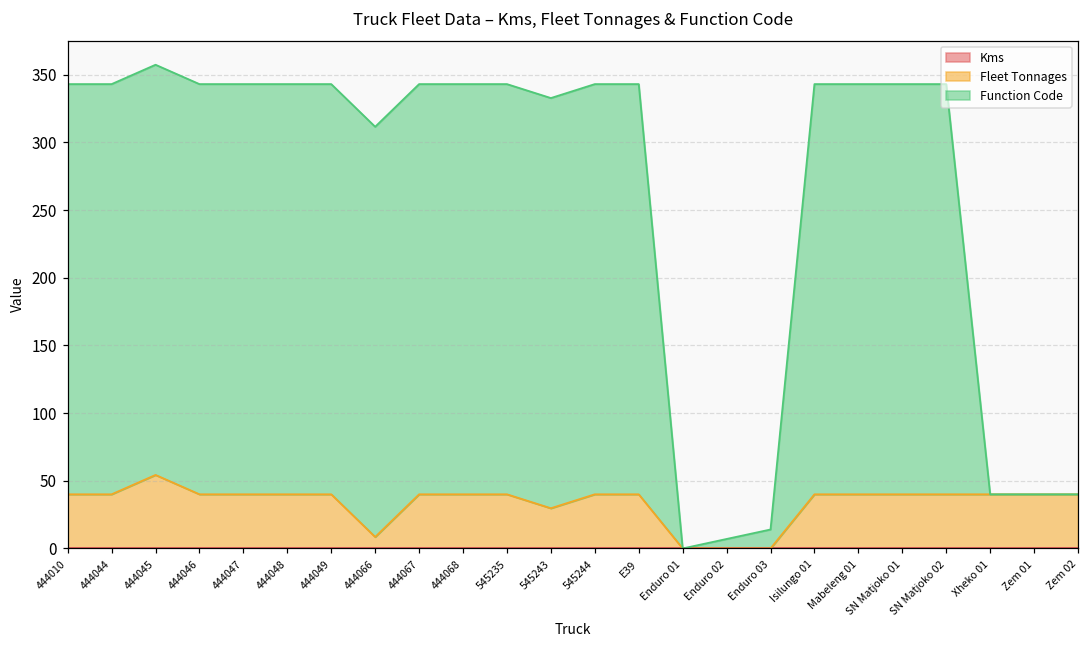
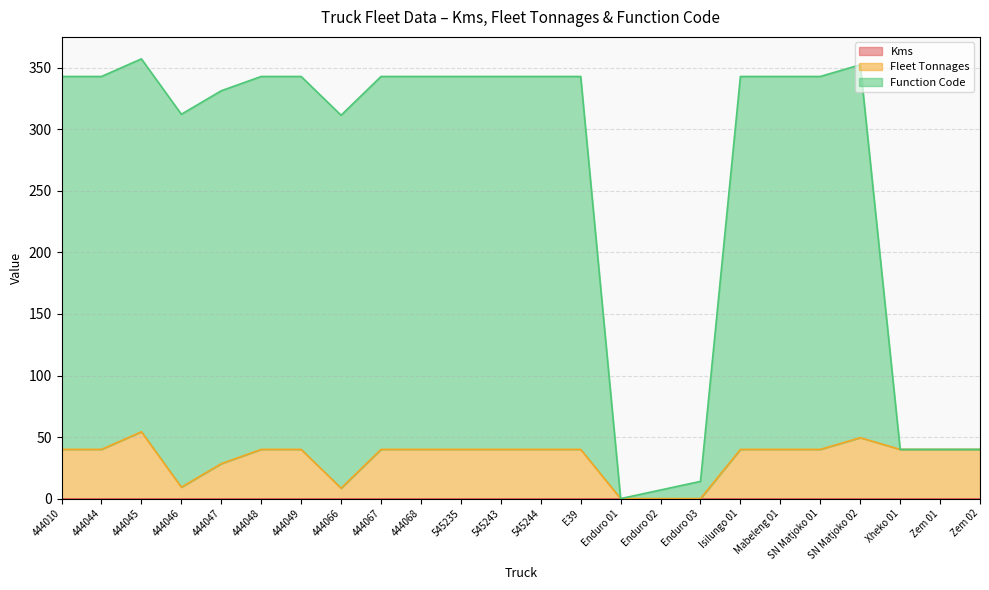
  {
    "Kms": {
      "444010": 0,
      "444044": 0,
      "444045": 0,
      "444046": 0,
      "444047": 0,
      "444048": 0,
      "444049": 0,
      "444066": 0,
      "444067": 0,
      "444068": 0,
      "545235": 0,
      "545243": 0,
      "545244": 0,
      "E39": 0,
      "Isilungo 01": 0,
      "Mabeleng 01": 0,
      "SN Matjoko 01": 0,
      "SN Matjoko 02": 0,
      "Xheko 01": 0,
      "Zem 01": 0,
      "Zem 02": 0
    },
    "Fleet Tonnages": {
      "444010": 40,
      "444044": 40,
      "444045": 54,
-     "444046": 40,
-     "444047": 40,
+     "444046": 9,
+     "444047": 28,
      "444048": 40,
      "444049": 40,
      "444066": 9,
      "444067": 40,
      "444068": 40,
      "545235": 40,
-     "545243": 30,
+     "545243": 40,
      "545244": 40,
      "E39": 40,
      "Isilungo 01": 40,
      "Mabeleng 01": 40,
      "SN Matjoko 01": 40,
-     "SN Matjoko 02": 40
+     "SN Matjoko 02": 50
    },
    "Function Code": {
      "444010": 303,
      "444044": 303,
      "444045": 303,
      "444046": 303,
      "444047": 303,
      "444048": 303,
      "444049": 303,
      "444066": 303,
      "444067": 303,
      "444068": 303,
      "545235": 303,
      "545243": 303,
      "545244": 303,
      "E39": 303,
      "Enduro 02": 7,
      "Enduro 03": 14,
      "Isilungo 01": 303,
      "Mabeleng 01": 303,
      "SN Matjoko 01": 303
    }
  }
